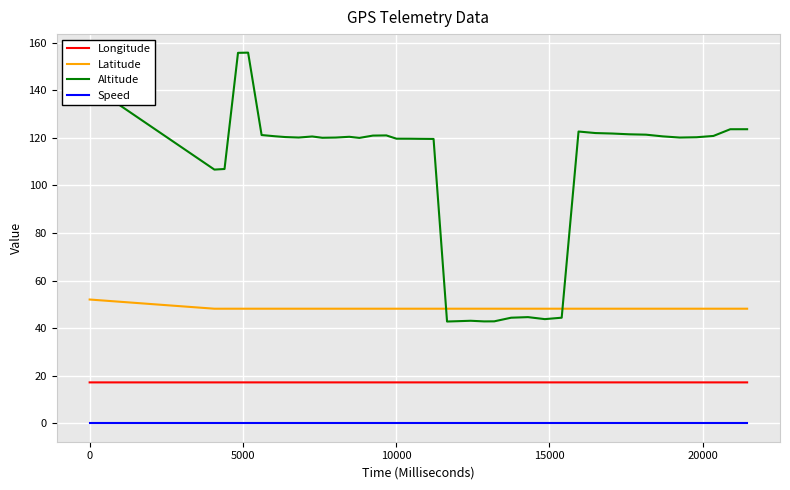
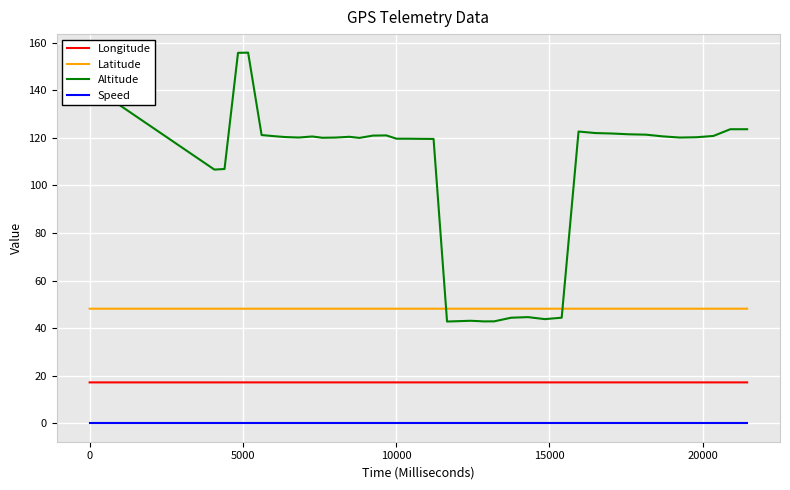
  {
    "Longitude": {
      "0": 17
    },
    "Latitude": {
-     "0": 52
+     "0": 48
    },
    "Speed": {
      "0": 0
    }
  }
